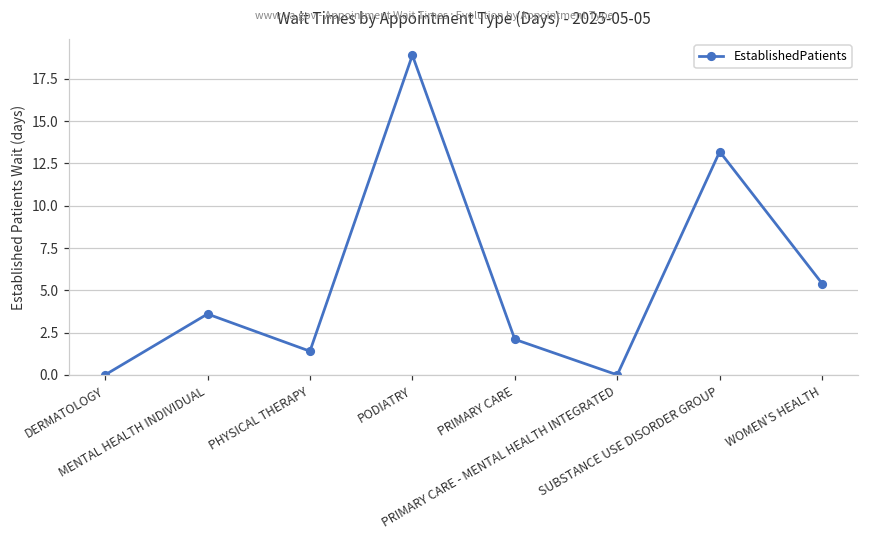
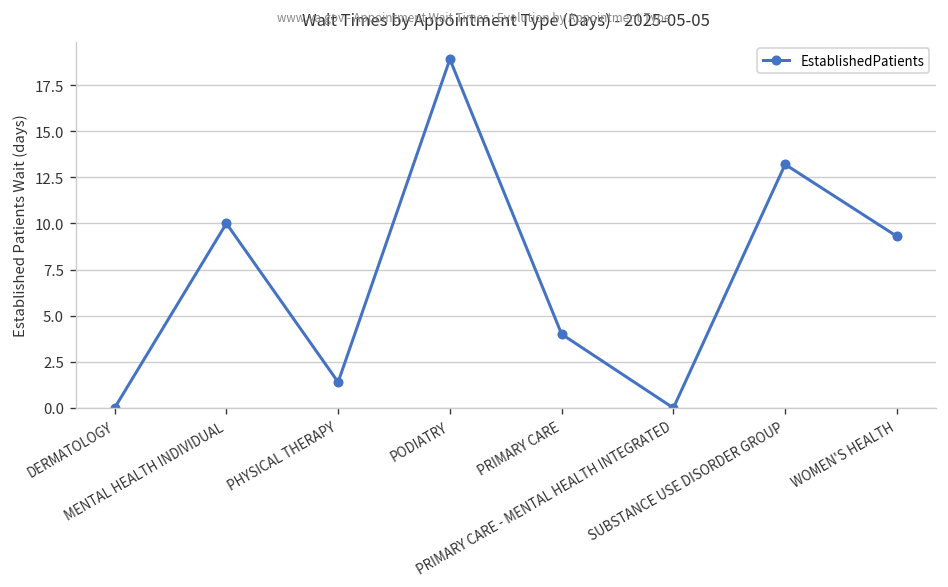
  {
    "DERMATOLOGY": 0.0,
-   "MENTAL HEALTH INDIVIDUAL": 3.6,
+   "MENTAL HEALTH INDIVIDUAL": 10.0,
    "PHYSICAL THERAPY": 1.4,
    "PODIATRY": 18.9,
-   "PRIMARY CARE": 2.1,
+   "PRIMARY CARE": 4.0,
    "PRIMARY CARE - MENTAL HEALTH INTEGRATED": 0.0,
    "SUBSTANCE USE DISORDER GROUP": 13.2,
-   "WOMEN'S HEALTH": 5.4
+   "WOMEN'S HEALTH": 9.3
  }
